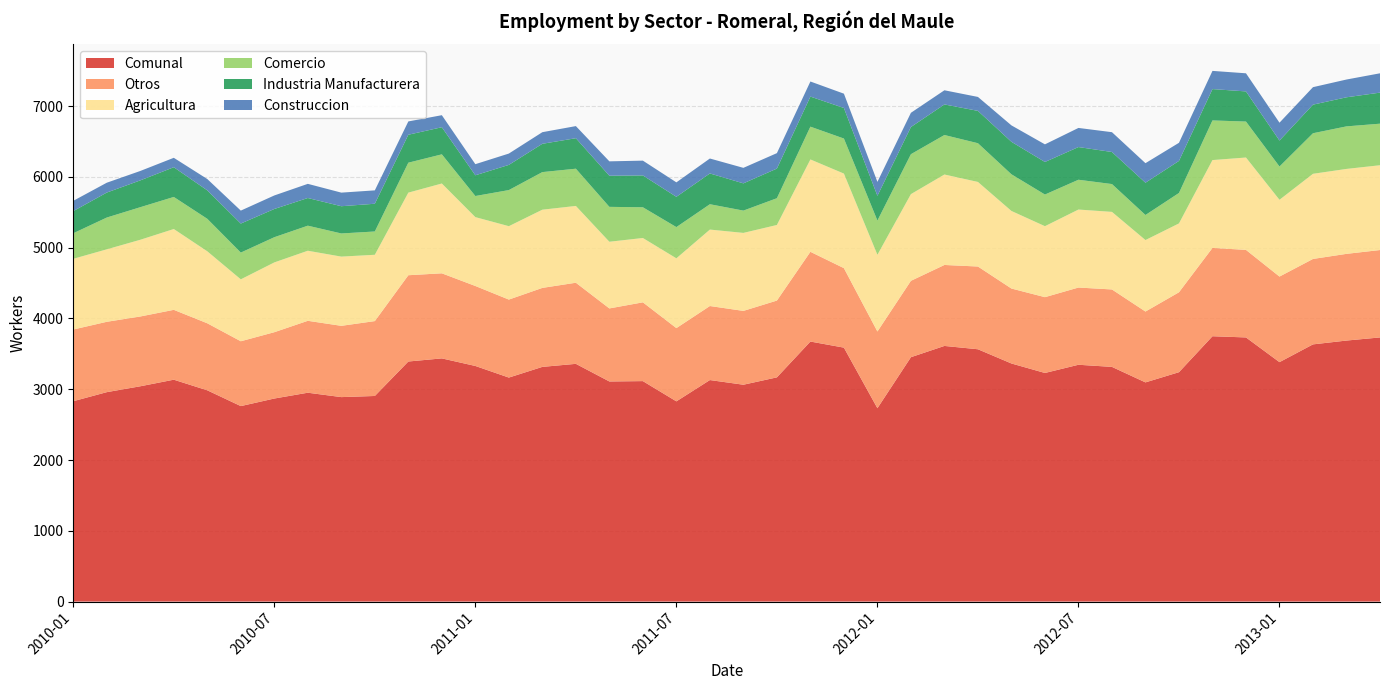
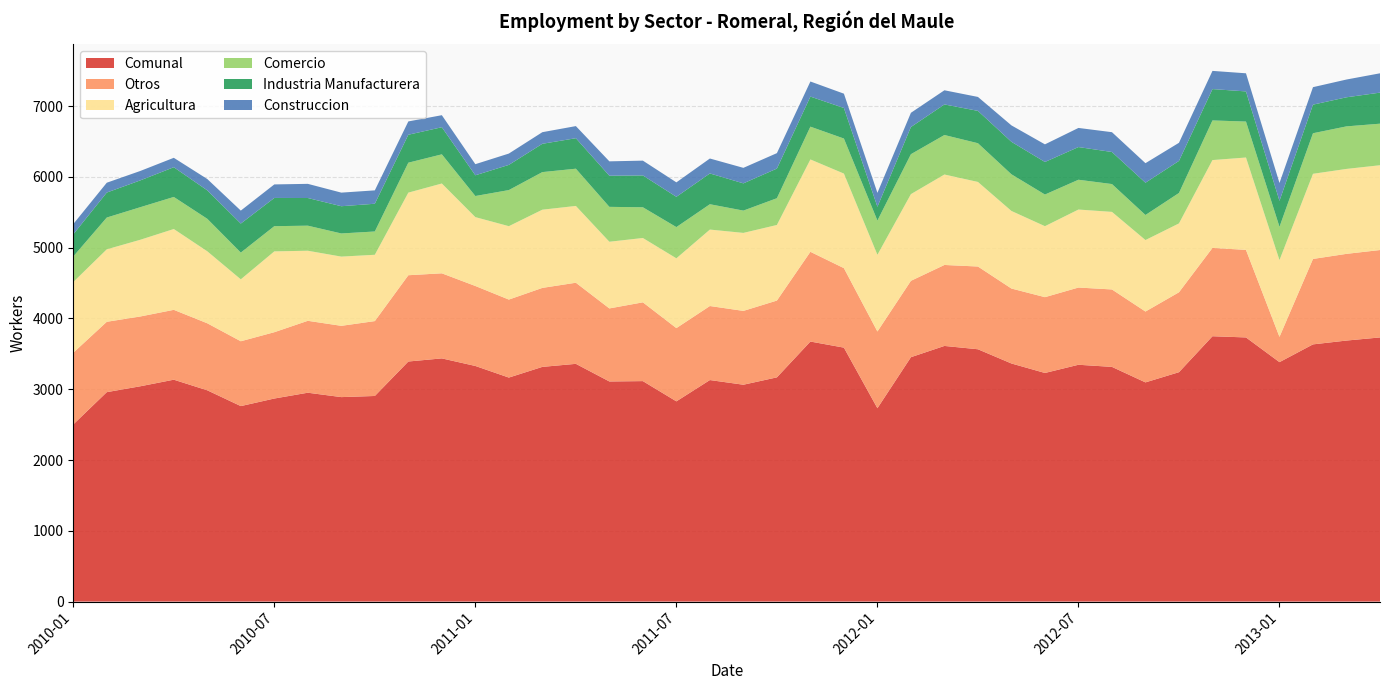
  {
    "Comunal": {
-     "2010-01": 2800,
+     "2010-01": 2500,
      "2010-07": 2900,
      "2011-01": 3300,
      "2011-07": 2800,
      "2012-01": 2700,
      "2012-07": 3300,
      "2013-01": 3400
    },
    "Otros": {
      "2010-01": 1000,
      "2010-07": 900,
      "2011-01": 1100,
      "2011-07": 1000,
      "2012-01": 1100,
      "2012-07": 1100,
-     "2013-01": 1200
+     "2013-01": 400
    },
    "Agricultura": {
      "2010-01": 1000,
-     "2010-07": 1000,
+     "2010-07": 1100,
      "2011-01": 1000,
      "2011-07": 1000,
      "2012-01": 1100,
      "2012-07": 1100,
      "2013-01": 1100
    },
    "Comercio": {
      "2010-01": 400,
      "2010-07": 400,
      "2011-01": 300,
      "2011-07": 400,
      "2012-01": 500,
      "2012-07": 400,
      "2013-01": 500
    },
    "Industria Manufacturera": {
      "2010-01": 300,
      "2010-07": 400,
      "2011-01": 300,
      "2011-07": 400,
-     "2012-01": 400,
+     "2012-01": 200,
      "2012-07": 500,
      "2013-01": 400
    },
    "Construccion": {
      "2010-01": 100,
      "2010-07": 200,
      "2011-01": 200,
      "2011-07": 200,
      "2012-01": 200,
      "2012-07": 300,
      "2013-01": 300
    }
  }
